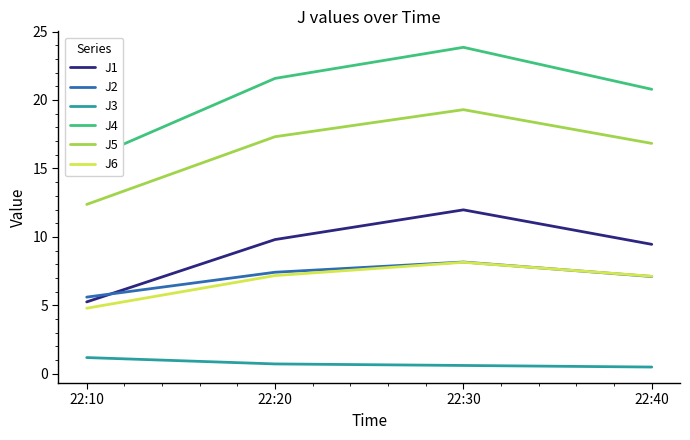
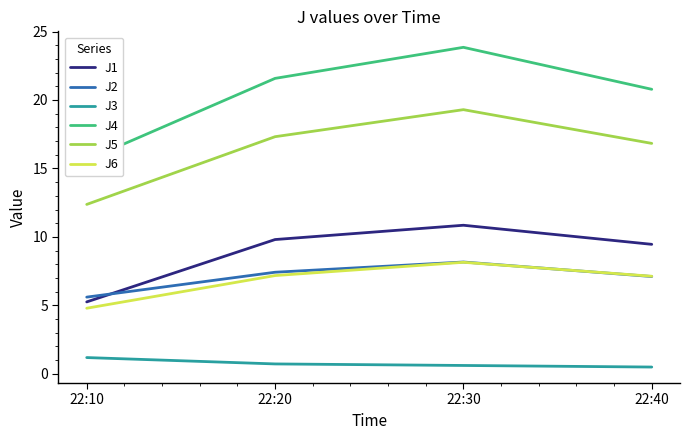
  {
    "J1": {
      "22:10": 5.3,
      "22:20": 9.8,
-     "22:30": 12.0,
+     "22:30": 10.9,
      "22:40": 9.5
    }
  }
